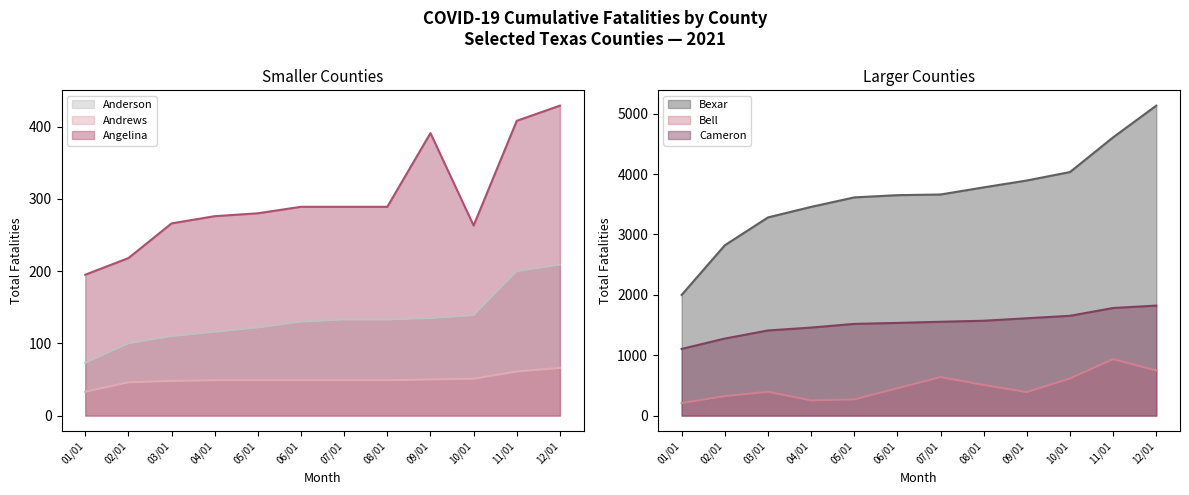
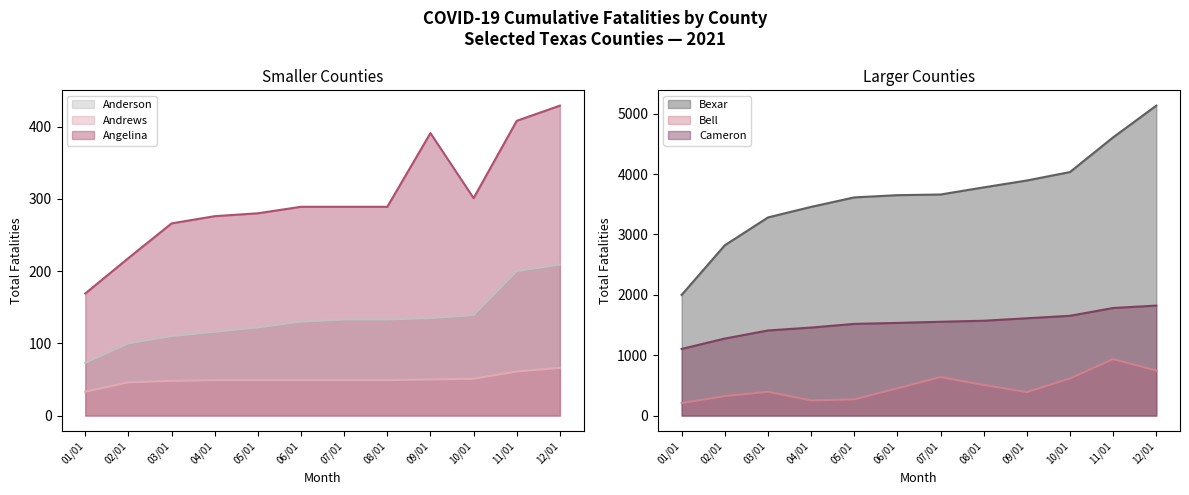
  {
    "Smaller Counties": {
      "Angelina": {
-       "01/01": 200,
+       "01/01": 170,
        "02/01": 220,
        "03/01": 270,
        "04/01": 280,
        "05/01": 280,
        "06/01": 290,
        "07/01": 290,
        "08/01": 290,
        "09/01": 390,
-       "10/01": 260,
+       "10/01": 300,
        "11/01": 410,
        "12/01": 430
      }
    },
    "Larger Counties": {
      "Bell": {
        "01/01": 200,
        "02/01": 300,
        "03/01": 400,
        "04/01": 300,
        "05/01": 300,
        "06/01": 500,
        "07/01": 600,
        "08/01": 500,
        "09/01": 400,
        "10/01": 600,
        "11/01": 900,
        "12/01": 700
      }
    }
  }
